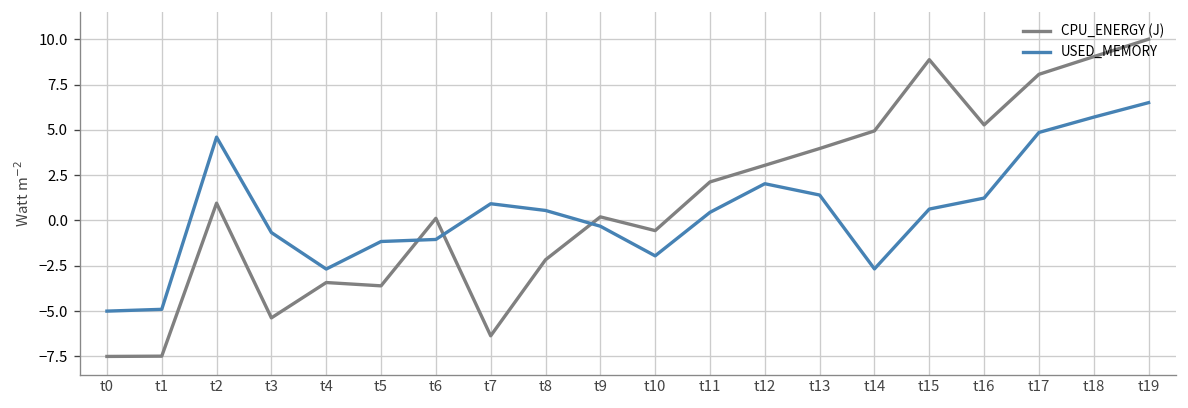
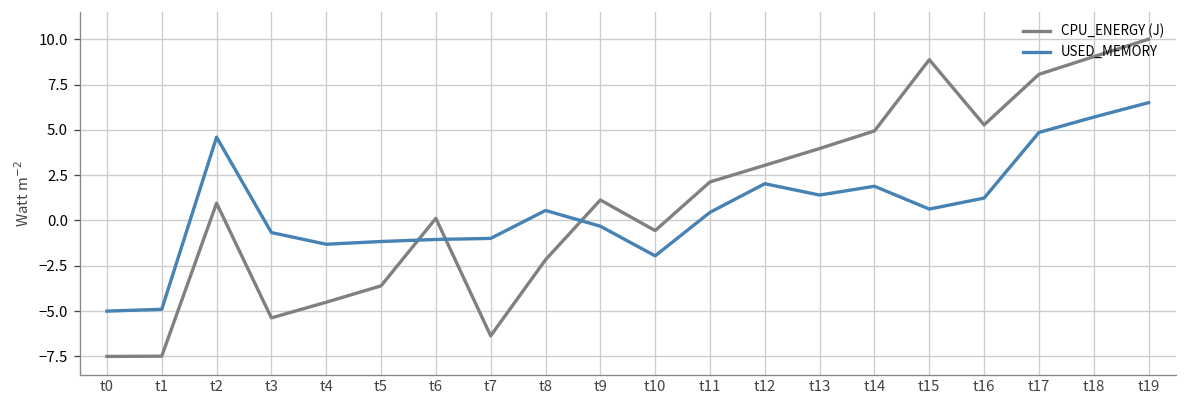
  {
    "CPU_ENERGY (J)": {
      "t0": -7.5,
      "t1": -7.5,
      "t2": 1.0,
      "t3": -5.4,
-     "t4": -3.4,
+     "t4": -4.5,
      "t5": -3.6,
      "t6": 0.1,
      "t7": -6.4,
      "t8": -2.2,
-     "t9": 0.2,
+     "t9": 1.1,
      "t10": -0.6,
      "t11": 2.1,
      "t12": 3.0,
      "t13": 4.0,
      "t14": 4.9,
      "t15": 8.9,
      "t16": 5.3,
      "t17": 8.1,
      "t18": 9.0,
      "t19": 10.0
    },
    "USED_MEMORY": {
      "t0": -5.0,
      "t1": -4.9,
      "t2": 4.6,
      "t3": -0.7,
-     "t4": -2.7,
+     "t4": -1.3,
      "t5": -1.2,
      "t6": -1.0,
-     "t7": 0.9,
+     "t7": -1.0,
      "t8": 0.6,
      "t9": -0.3,
      "t10": -2.0,
      "t11": 0.4,
      "t12": 2.0,
      "t13": 1.4,
-     "t14": -2.7,
+     "t14": 1.9,
      "t15": 0.6,
      "t16": 1.2,
      "t17": 4.9,
      "t18": 5.7,
      "t19": 6.5
    }
  }
